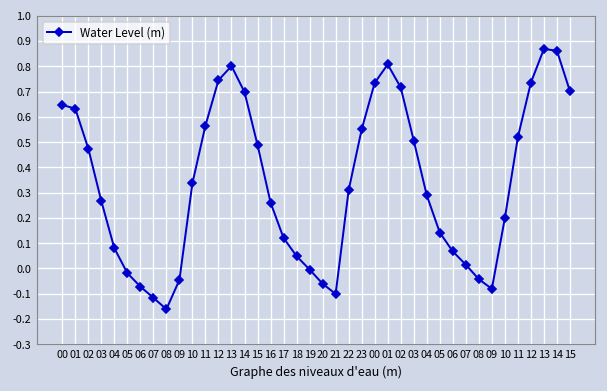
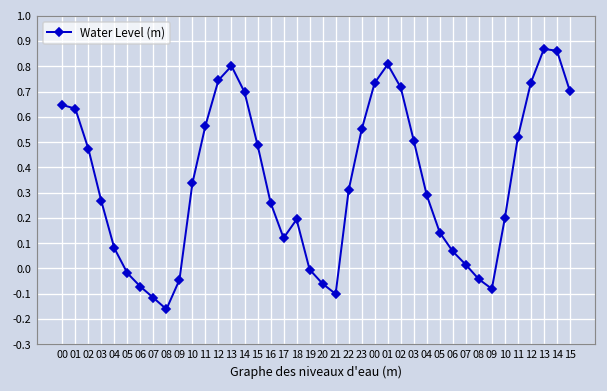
  {
    "16": 0.26,
    "17": 0.12,
-   "18": 0.05,
+   "18": 0.19,
    "19": 0.00,
    "20": -0.06,
    "21": -0.10,
    "22": 0.31,
    "23": 0.55
  }
